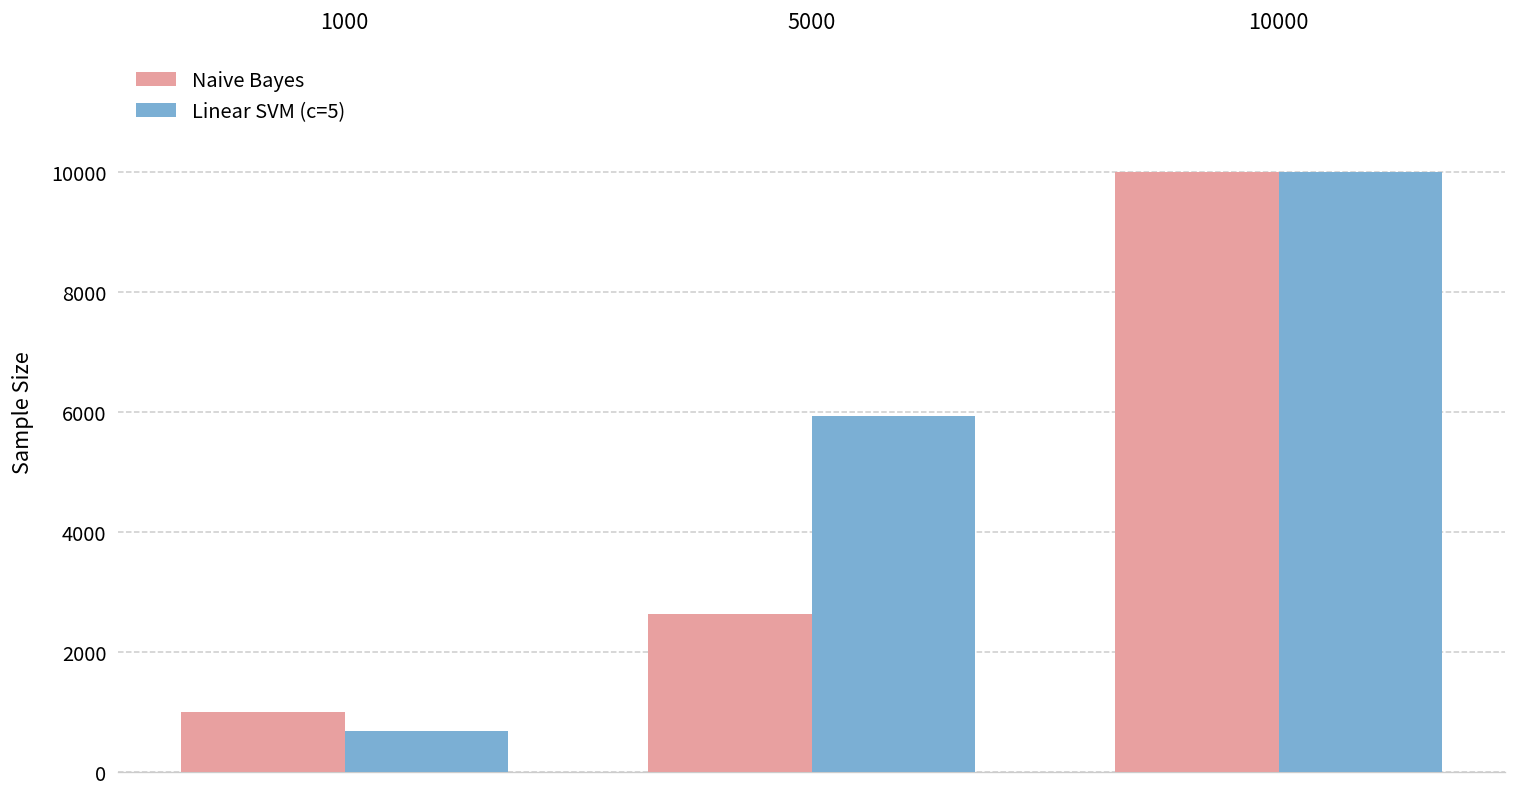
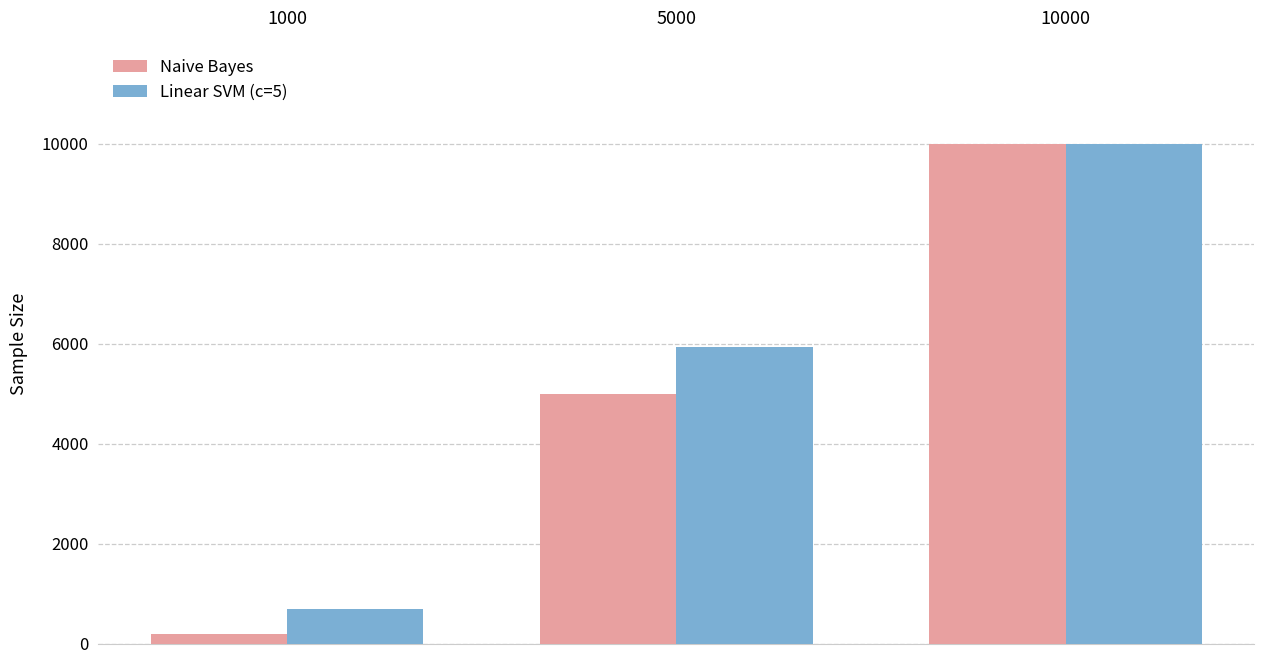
  {
    "Naive Bayes": {
-     "1000": 1000,
-     "5000": 2600,
+     "1000": 200,
+     "5000": 5000,
      "10000": 10000
    },
    "Linear SVM (c=5)": {
      "1000": 700,
      "5000": 5900,
      "10000": 10000
    }
  }
